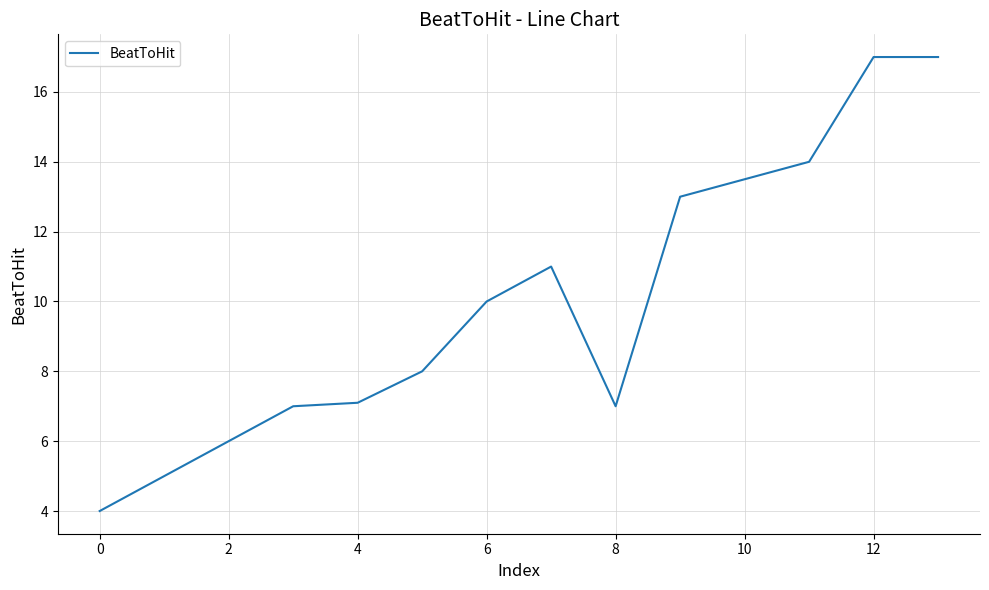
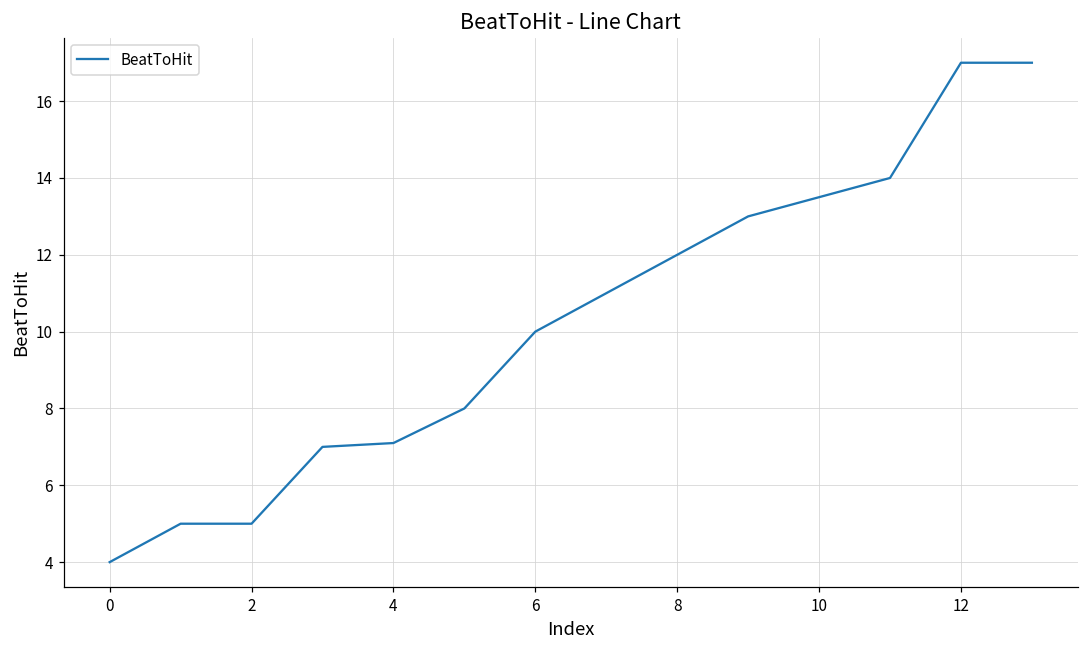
  {
    "0": 4,
-   "2": 6,
+   "2": 5,
    "4": 7.1,
    "6": 10,
-   "8": 7,
+   "8": 12,
    "10": 13.5,
    "12": 17
  }
